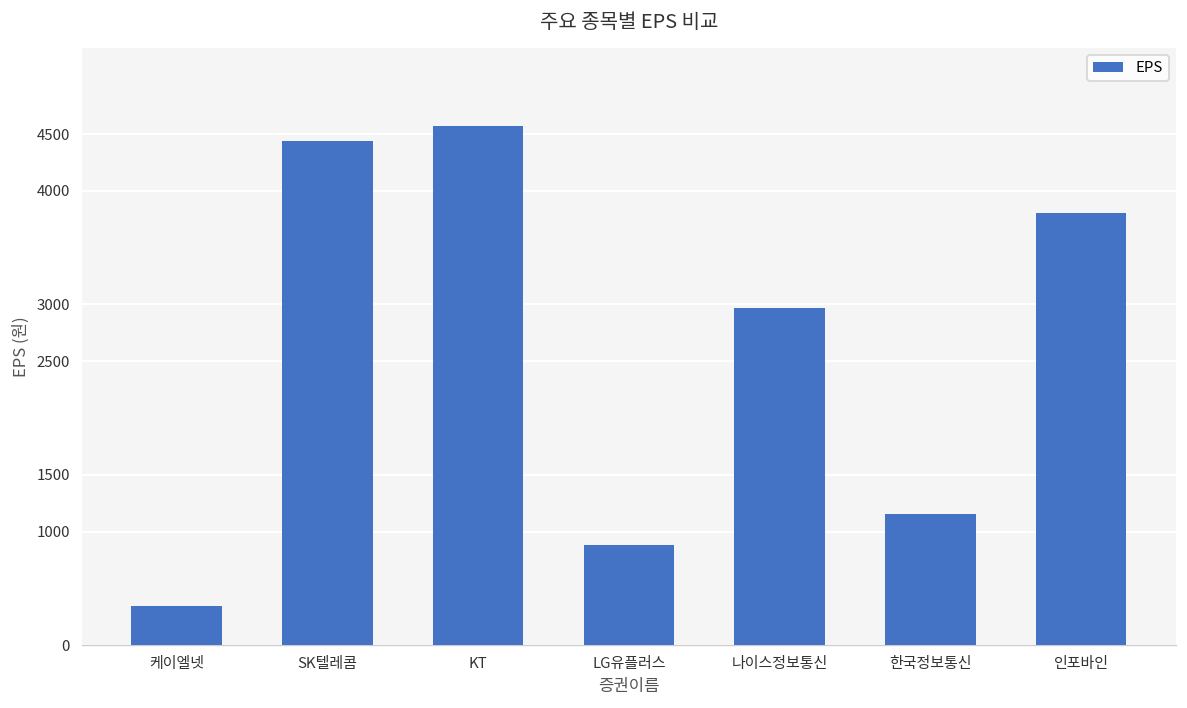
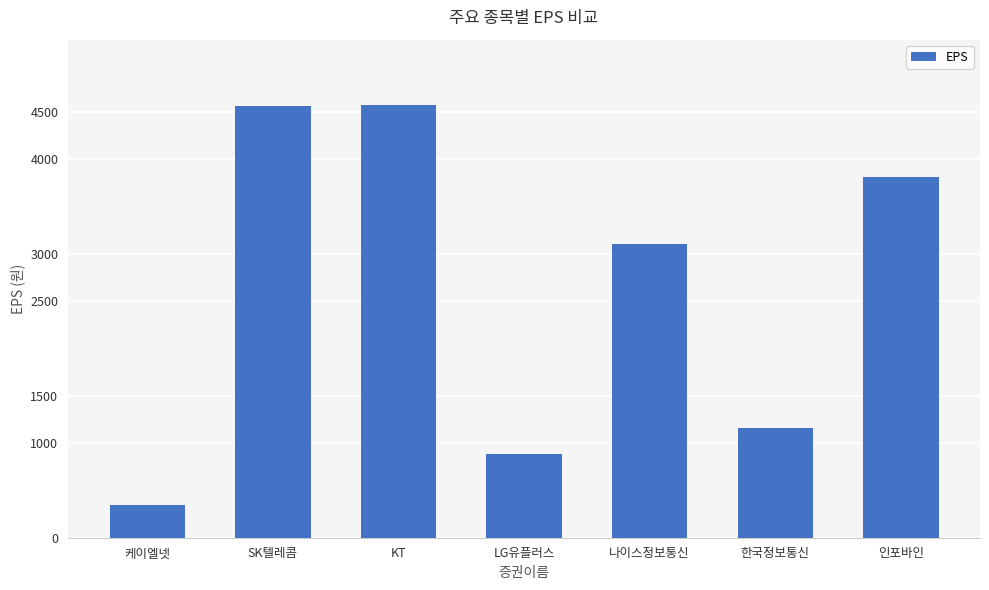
  {
    "케이엘넷": 300,
-   "SK텔레콤": 4400,
+   "SK텔레콤": 4600,
    "KT": 4600,
    "LG유플러스": 900,
-   "나이스정보통신": 3000,
+   "나이스정보통신": 3100,
    "한국정보통신": 1200,
    "인포바인": 3800
  }
